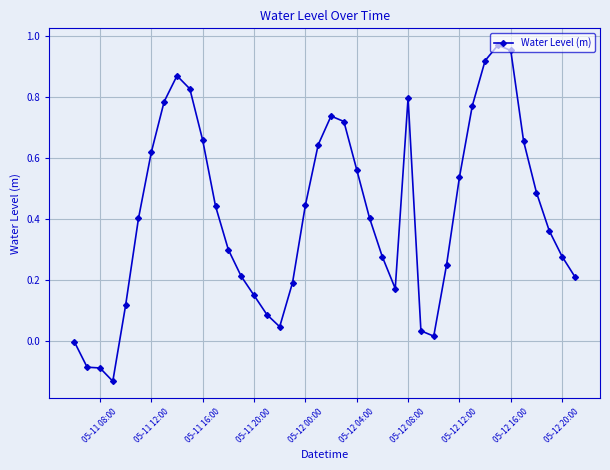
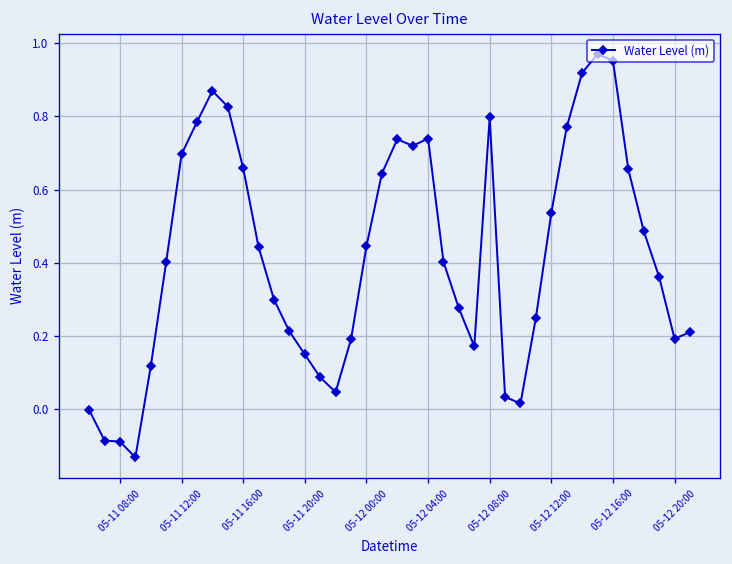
  {
    "05-11 08:00": -0.09,
-   "05-11 12:00": 0.62,
+   "05-11 12:00": 0.70,
    "05-11 16:00": 0.66,
    "05-11 20:00": 0.15,
    "05-12 00:00": 0.44,
-   "05-12 04:00": 0.56,
+   "05-12 04:00": 0.74,
    "05-12 08:00": 0.80,
    "05-12 12:00": 0.54,
-   "05-12 20:00": 0.28
+   "05-12 20:00": 0.19
  }
